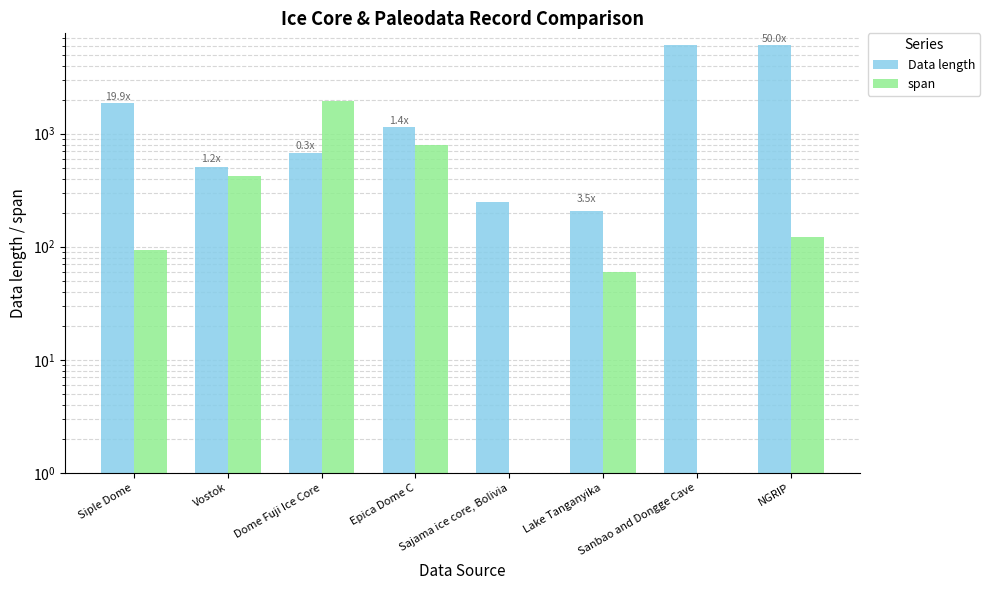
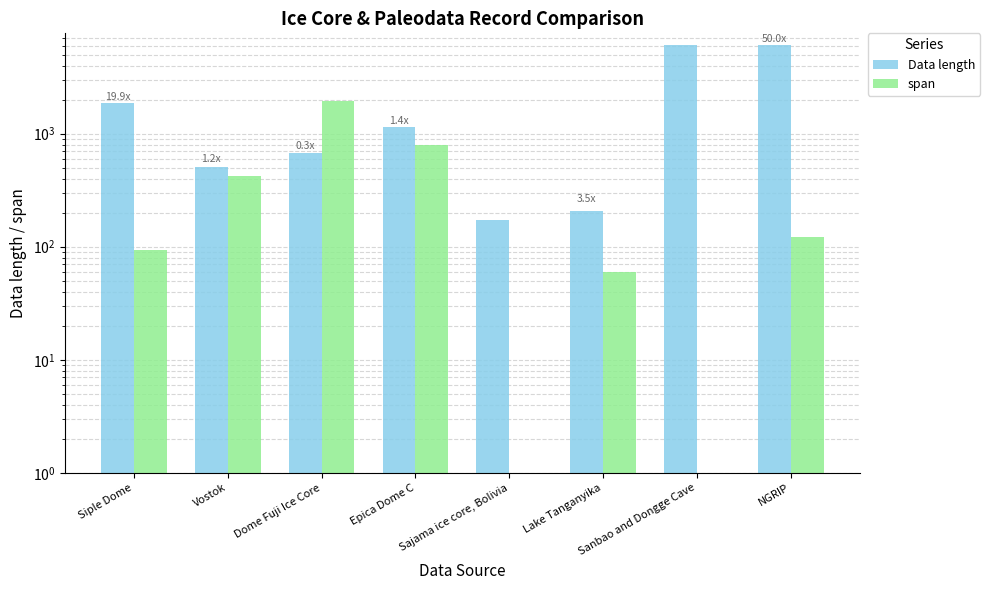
  {
    "Data length": {
-     "Sajama ice core, Bolivia": 250,
+     "Sajama ice core, Bolivia": 170,
      "Sanbao and Dongge Cave": 6000
    },
    "span": {
      "Siple Dome": 90,
      "Vostok": 420,
      "Dome Fuji Ice Core": 1900,
      "Epica Dome C": 800,
      "Lake Tanganyika": 60,
      "NGRIP": 120
    }
  }
